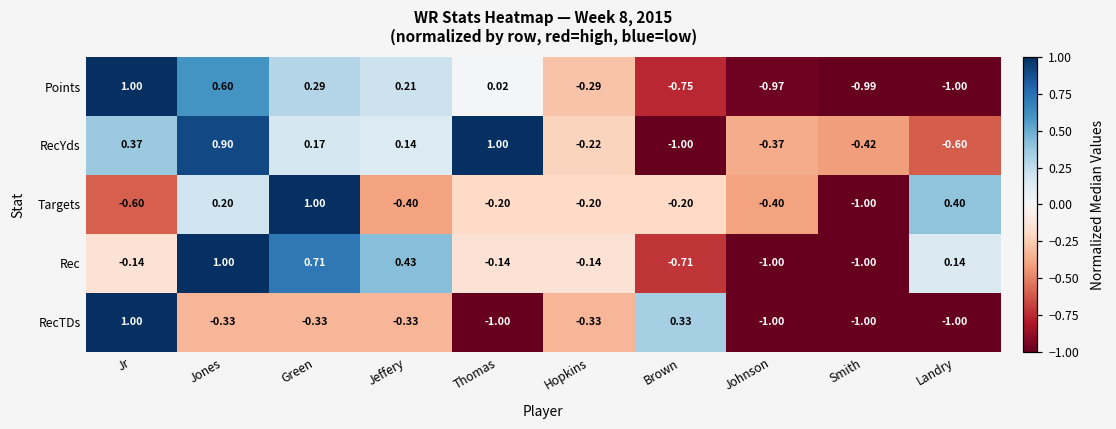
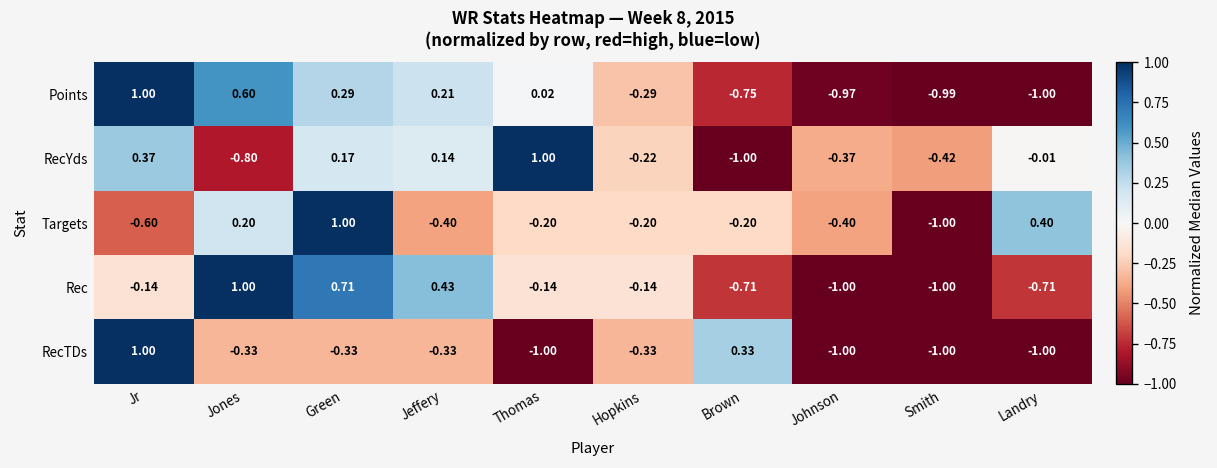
  {
    "Points": {
      "Jr": 1.00,
      "Jones": 0.60,
      "Green": 0.29,
      "Jeffery": 0.21,
      "Thomas": 0.02,
      "Hopkins": -0.29,
      "Brown": -0.75,
      "Johnson": -0.97,
      "Smith": -0.99,
      "Landry": -1.00
    },
    "RecYds": {
      "Jr": 0.37,
-     "Jones": 0.90,
+     "Jones": -0.80,
      "Green": 0.17,
      "Jeffery": 0.14,
      "Thomas": 1.00,
      "Hopkins": -0.22,
      "Brown": -1.00,
      "Johnson": -0.37,
      "Smith": -0.42,
-     "Landry": -0.60
+     "Landry": -0.01
    },
    "Targets": {
      "Jr": -0.60,
      "Jones": 0.20,
      "Green": 1.00,
      "Jeffery": -0.40,
      "Thomas": -0.20,
      "Hopkins": -0.20,
      "Brown": -0.20,
      "Johnson": -0.40,
      "Smith": -1.00,
      "Landry": 0.40
    },
    "Rec": {
      "Jr": -0.14,
      "Jones": 1.00,
      "Green": 0.71,
      "Jeffery": 0.43,
      "Thomas": -0.14,
      "Hopkins": -0.14,
      "Brown": -0.71,
      "Johnson": -1.00,
      "Smith": -1.00,
-     "Landry": 0.14
+     "Landry": -0.71
    },
    "RecTDs": {
      "Jr": 1.00,
      "Jones": -0.33,
      "Green": -0.33,
      "Jeffery": -0.33,
      "Thomas": -1.00,
      "Hopkins": -0.33,
      "Brown": 0.33,
      "Johnson": -1.00,
      "Smith": -1.00,
      "Landry": -1.00
    }
  }
